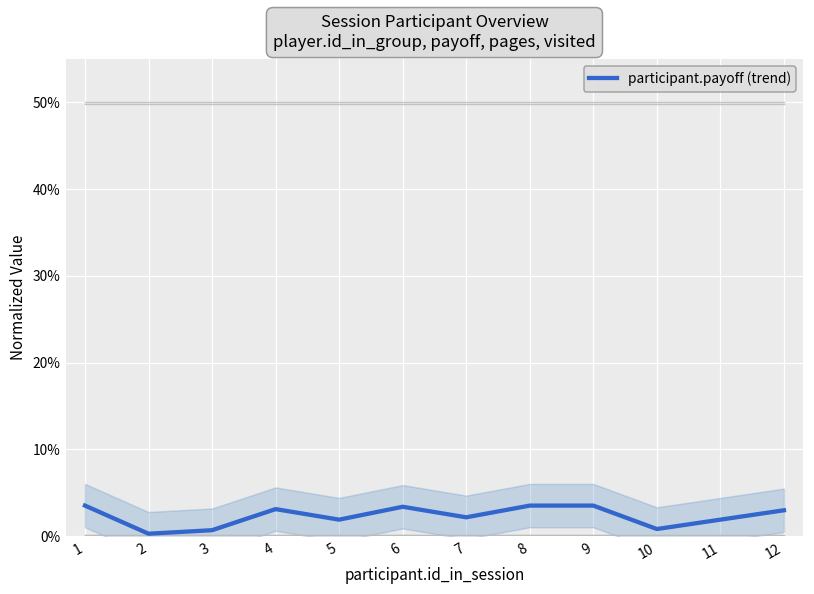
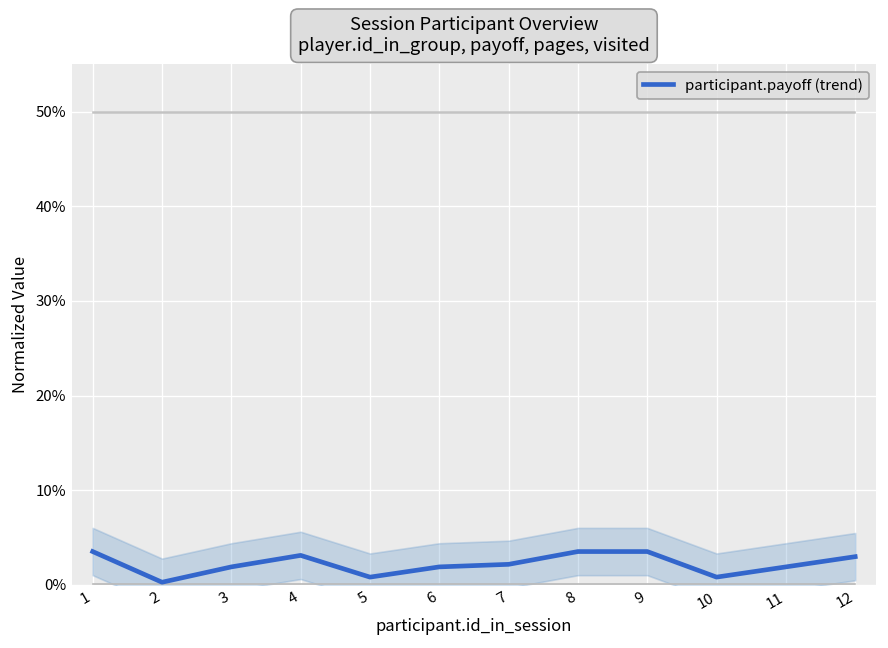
  {
    "participant.payoff (trend)": {
      "1": "4%",
-     "3": "1%",
+     "3": "2%",
      "4": "3%",
-     "5": "2%",
-     "6": "3%",
+     "5": "1%",
+     "6": "2%",
      "7": "2%",
      "8": "4%",
      "9": "4%",
      "10": "1%",
      "11": "2%",
      "12": "3%"
    }
  }
